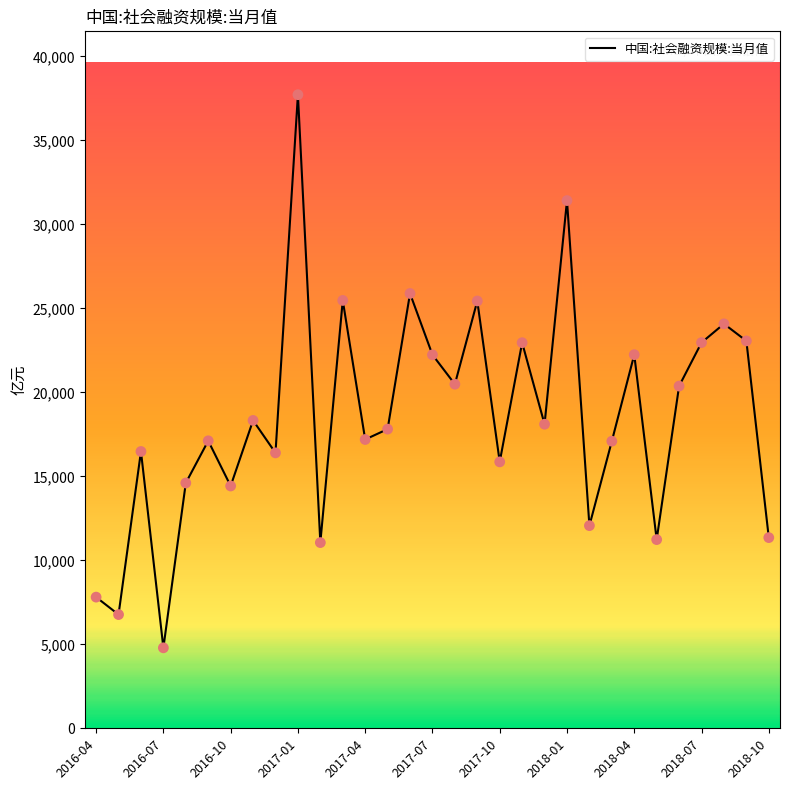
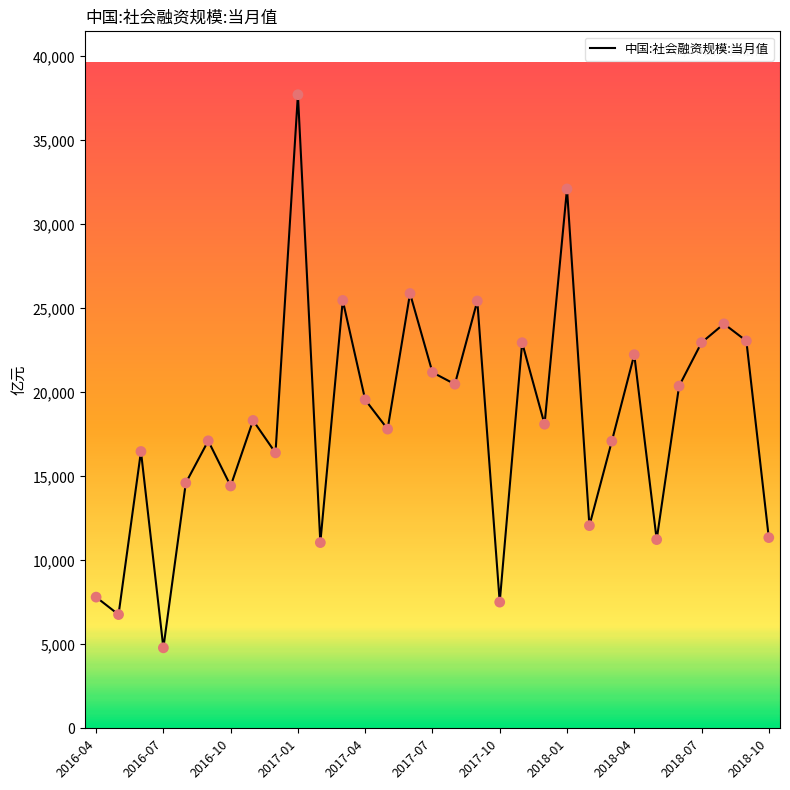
  {
    "2016-04": "7,800",
    "2016-07": "4,800",
    "2016-10": "14,400",
    "2017-01": "37,700",
-   "2017-04": "17,200",
-   "2017-07": "22,200",
-   "2017-10": "15,900",
-   "2018-01": "31,400",
+   "2017-04": "19,600",
+   "2017-07": "21,200",
+   "2017-10": "7,500",
+   "2018-01": "32,100",
    "2018-04": "22,200",
    "2018-07": "23,000",
    "2018-10": "11,400"
  }
